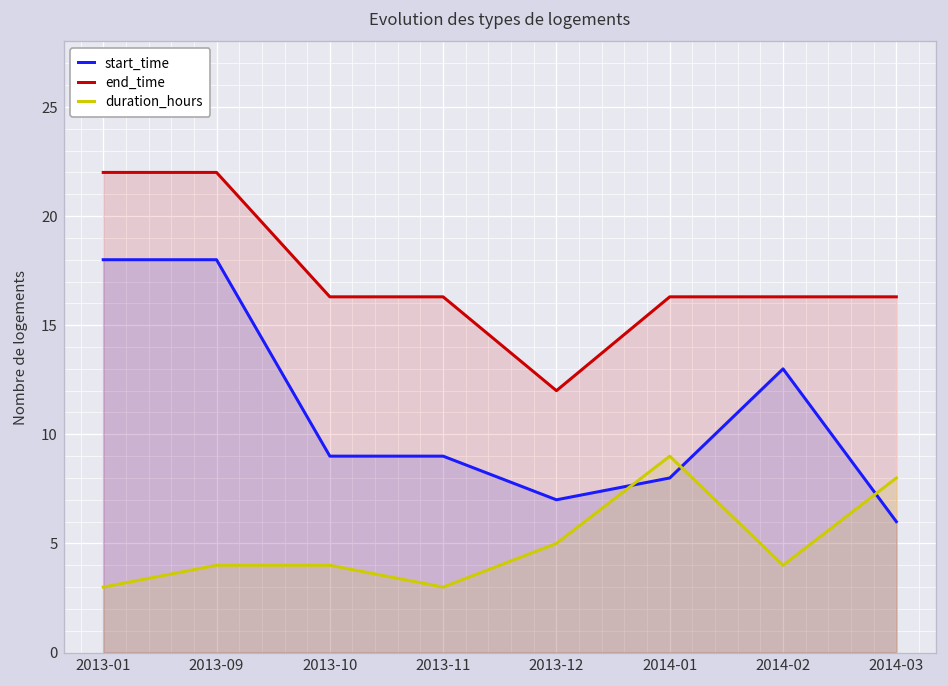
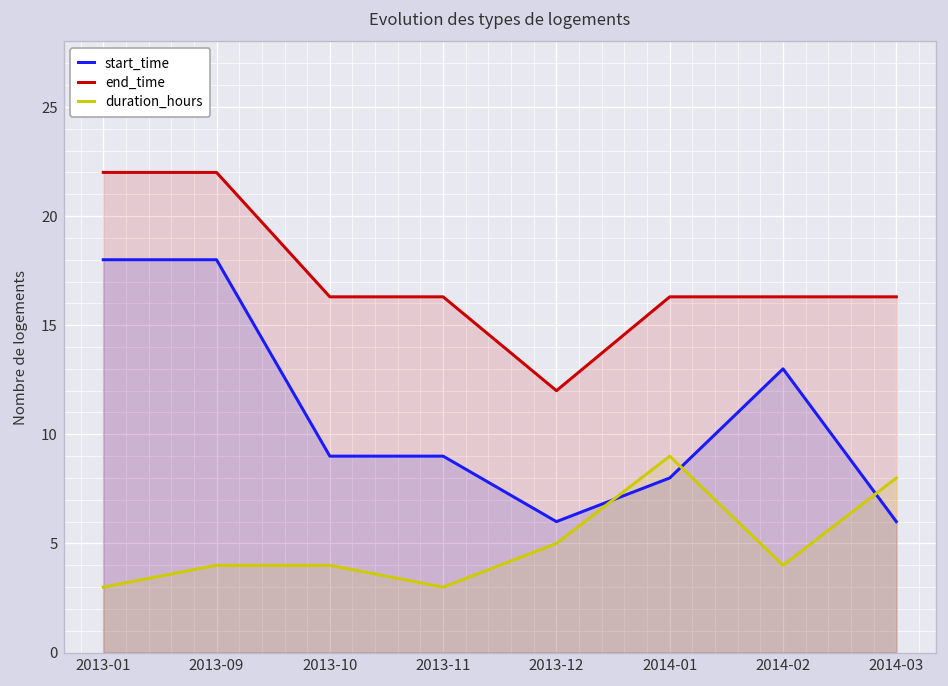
  {
    "start_time": {
      "2013-01": 18,
      "2013-09": 18,
      "2013-10": 9,
      "2013-11": 9,
-     "2013-12": 7,
+     "2013-12": 6,
      "2014-01": 8,
      "2014-02": 13,
      "2014-03": 6
    },
    "end_time": {
      "2013-01": 22,
      "2013-09": 22,
      "2013-10": 16.3,
      "2013-11": 16.3,
      "2013-12": 12,
      "2014-01": 16.3,
      "2014-02": 16.3,
      "2014-03": 16.3
    },
    "duration_hours": {
      "2013-01": 3,
      "2013-09": 4,
      "2013-10": 4,
      "2013-11": 3,
      "2013-12": 5,
      "2014-01": 9,
      "2014-02": 4,
      "2014-03": 8
    }
  }
